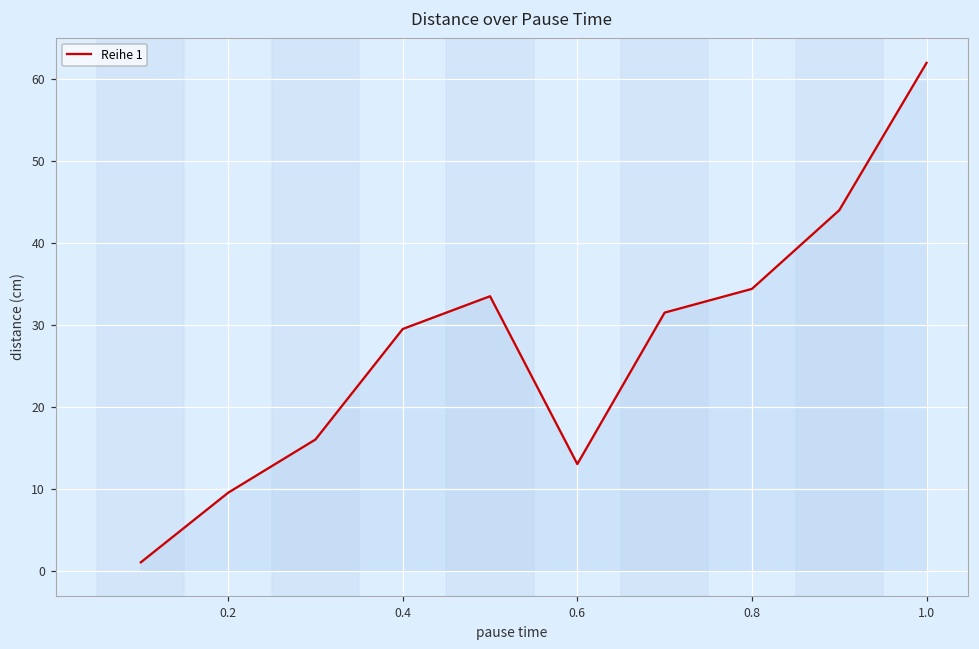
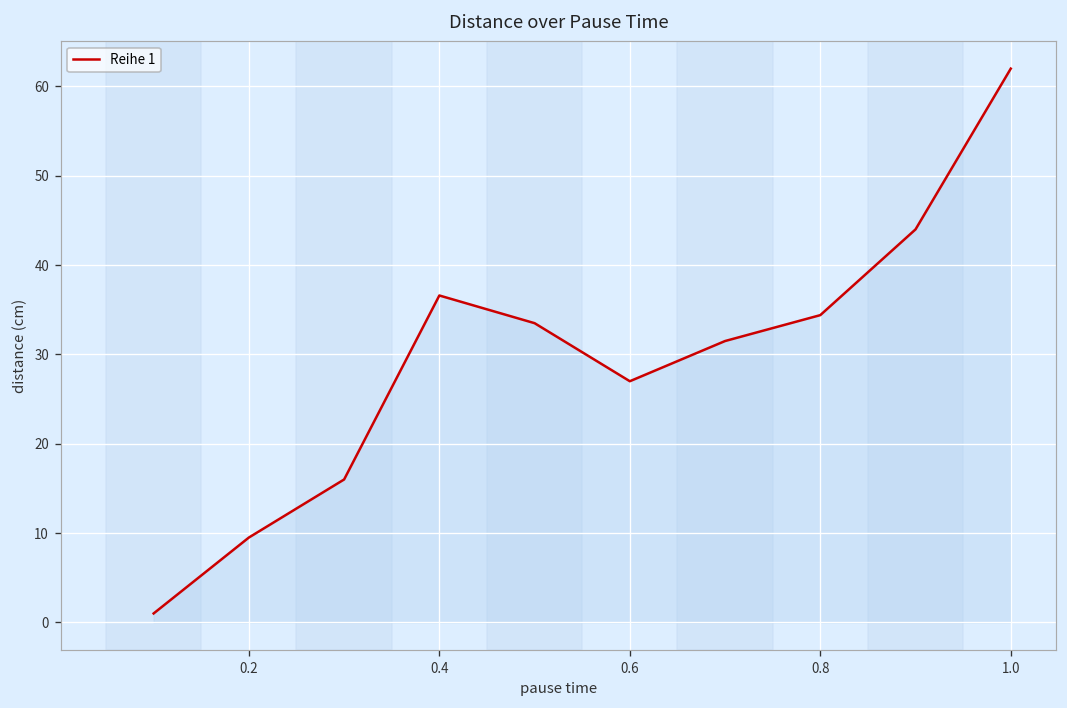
  {
    "0.2": 10,
-   "0.4": 30,
-   "0.6": 13,
+   "0.4": 37,
+   "0.6": 27,
    "0.8": 34,
    "1.0": 62
  }
